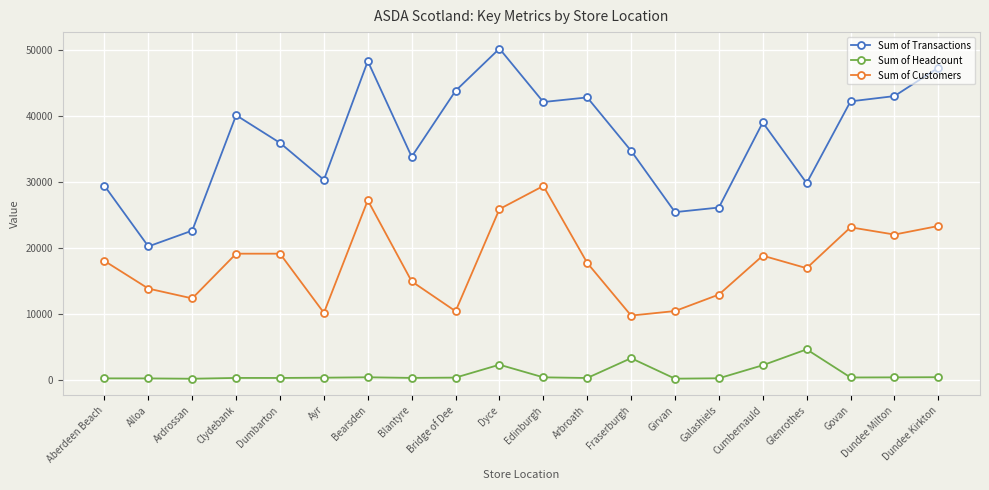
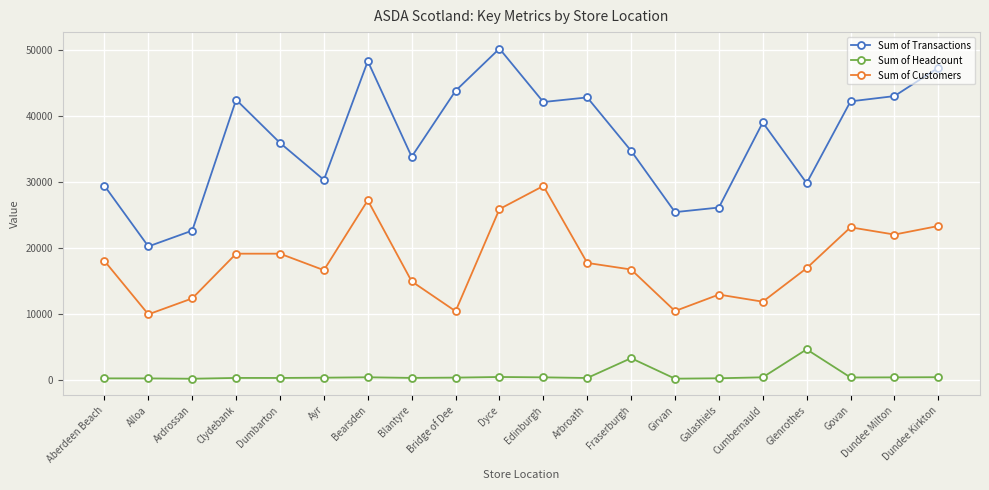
  {
    "Sum of Transactions": {
      "Aberdeen Beach": 29000,
      "Alloa": 20000,
      "Ardrossan": 23000,
-     "Clydebank": 40000,
+     "Clydebank": 42000,
      "Dumbarton": 36000,
      "Ayr": 30000,
      "Bearsden": 48000,
      "Blantyre": 34000,
      "Bridge of Dee": 44000,
      "Dyce": 50000,
      "Edinburgh": 42000,
      "Arbroath": 43000,
      "Fraserburgh": 35000,
      "Girvan": 25000,
      "Galashiels": 26000,
      "Cumbernauld": 39000,
      "Glenrothes": 30000,
      "Govan": 42000,
      "Dundee Milton": 43000
    },
    "Sum of Headcount": {
      "Aberdeen Beach": 0,
      "Alloa": 0,
      "Ardrossan": 0,
      "Clydebank": 0,
      "Dumbarton": 0,
      "Ayr": 0,
      "Bearsden": 0,
      "Blantyre": 0,
      "Bridge of Dee": 0,
-     "Dyce": 2000,
+     "Dyce": 0,
      "Edinburgh": 0,
      "Arbroath": 0,
      "Fraserburgh": 3000,
      "Girvan": 0,
      "Galashiels": 0,
-     "Cumbernauld": 2000,
+     "Cumbernauld": 0,
      "Glenrothes": 5000,
      "Govan": 0,
      "Dundee Milton": 0,
      "Dundee Kirkton": 0
    },
    "Sum of Customers": {
      "Aberdeen Beach": 18000,
-     "Alloa": 14000,
+     "Alloa": 10000,
      "Ardrossan": 12000,
      "Clydebank": 19000,
      "Dumbarton": 19000,
-     "Ayr": 10000,
+     "Ayr": 17000,
      "Bearsden": 27000,
      "Blantyre": 15000,
      "Bridge of Dee": 10000,
      "Dyce": 26000,
      "Edinburgh": 29000,
      "Arbroath": 18000,
-     "Fraserburgh": 10000,
+     "Fraserburgh": 17000,
      "Girvan": 10000,
      "Galashiels": 13000,
-     "Cumbernauld": 19000,
+     "Cumbernauld": 12000,
      "Glenrothes": 17000,
      "Govan": 23000,
      "Dundee Milton": 22000,
      "Dundee Kirkton": 23000
    }
  }
